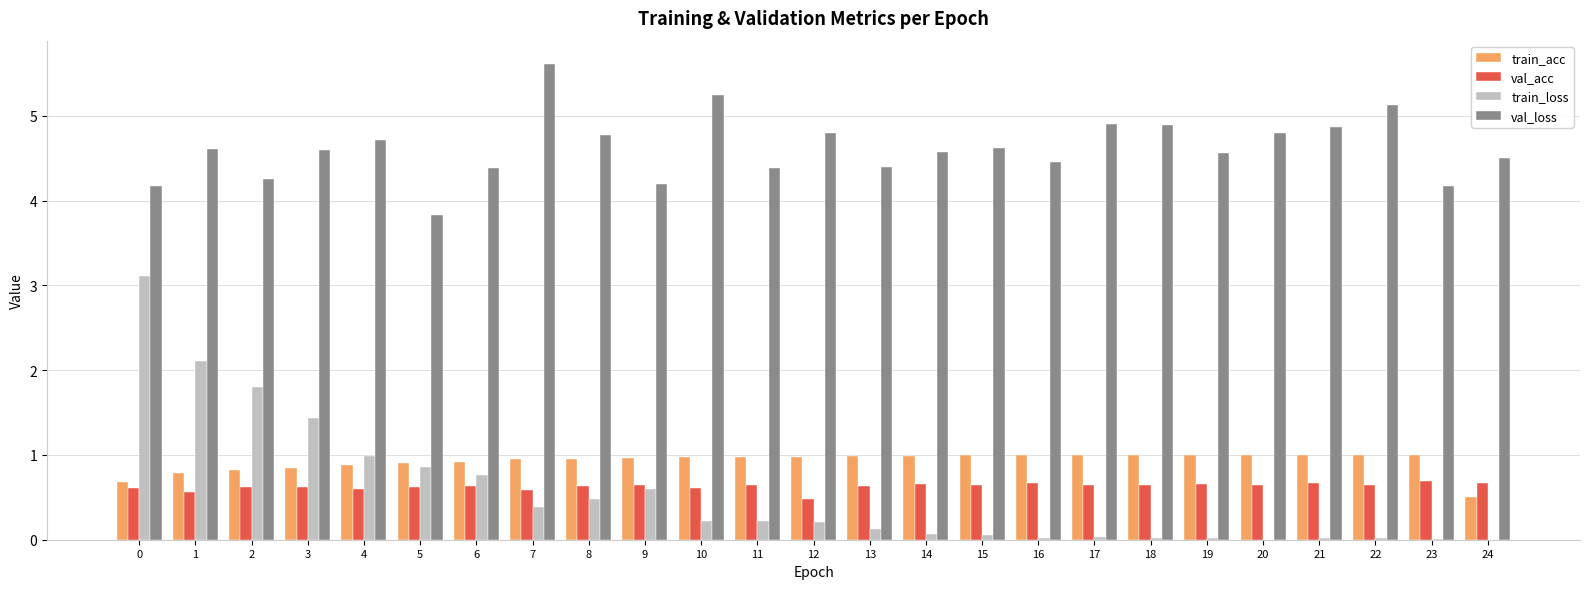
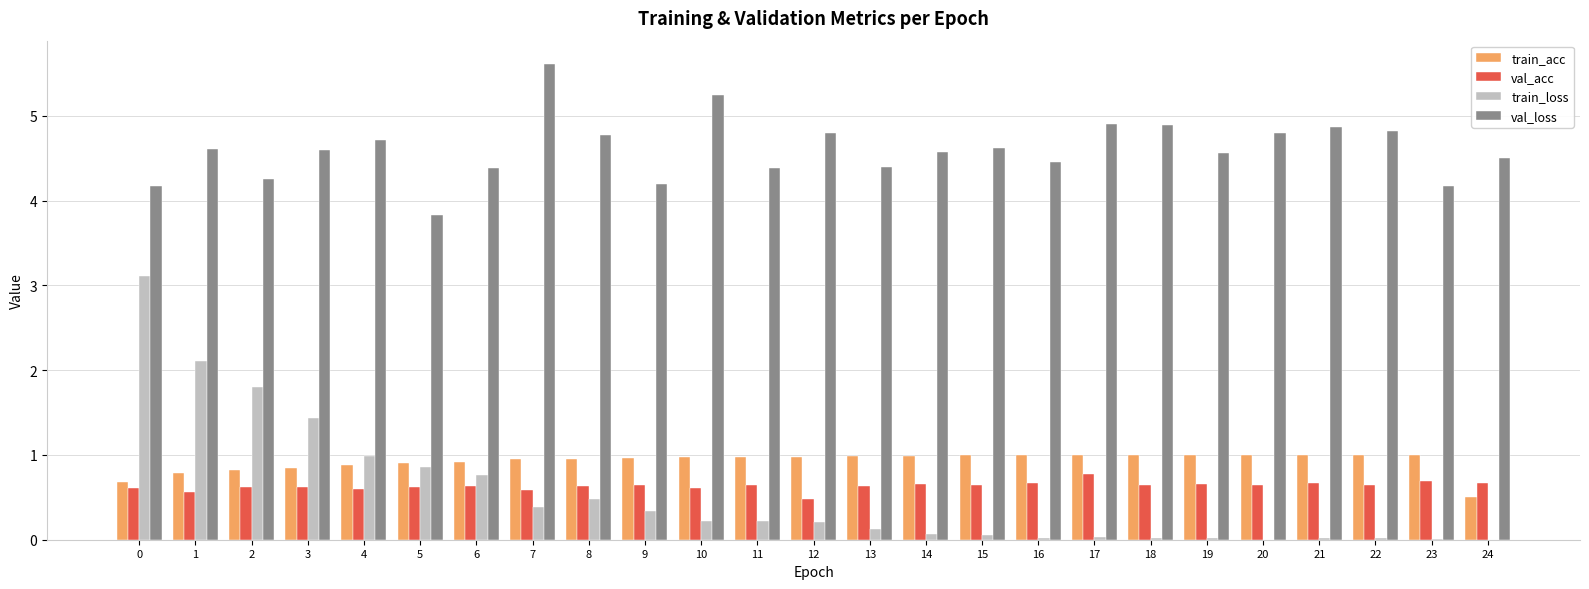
  {
    "train_acc": {
      "0": 0.7,
      "1": 0.8,
      "2": 0.8,
      "3": 0.9,
      "4": 0.9,
      "5": 0.9,
      "6": 0.9,
      "7": 1.0,
      "8": 0.9,
      "9": 1.0,
      "10": 1.0,
      "11": 1.0,
      "12": 1.0,
      "13": 1.0,
      "14": 1.0,
      "15": 1.0,
      "16": 1.0,
      "17": 1.0,
      "18": 1.0,
      "19": 1.0,
      "20": 1.0,
      "21": 1.0,
      "22": 1.0,
      "23": 1.0,
      "24": 0.5
    },
    "val_acc": {
      "0": 0.6,
      "1": 0.6,
      "2": 0.6,
      "3": 0.6,
      "4": 0.6,
      "5": 0.6,
      "6": 0.6,
      "7": 0.6,
      "8": 0.6,
      "9": 0.6,
      "10": 0.6,
      "11": 0.6,
      "12": 0.5,
      "13": 0.6,
      "14": 0.7,
      "15": 0.6,
      "16": 0.7,
-     "17": 0.6,
+     "17": 0.8,
      "18": 0.7,
      "19": 0.7,
      "20": 0.6,
      "21": 0.7,
      "22": 0.7,
      "23": 0.7,
      "24": 0.7
    },
    "train_loss": {
      "0": 3.1,
      "1": 2.1,
      "2": 1.8,
      "3": 1.4,
      "4": 1.0,
      "5": 0.9,
      "6": 0.8,
      "7": 0.4,
      "8": 0.5,
-     "9": 0.6,
+     "9": 0.3,
      "10": 0.2,
      "11": 0.2,
      "12": 0.2,
      "13": 0.1,
      "14": 0.1,
      "15": 0.1,
      "17": 0.0,
      "20": 0.0,
      "24": 0.0
    },
    "val_loss": {
      "0": 4.2,
      "1": 4.6,
      "2": 4.3,
      "3": 4.6,
      "4": 4.7,
      "5": 3.8,
      "6": 4.4,
      "7": 5.6,
      "8": 4.8,
      "9": 4.2,
      "10": 5.2,
      "11": 4.4,
      "12": 4.8,
      "13": 4.4,
      "14": 4.6,
      "15": 4.6,
      "16": 4.5,
      "17": 4.9,
      "18": 4.9,
      "19": 4.6,
      "20": 4.8,
      "21": 4.9,
-     "22": 5.1,
+     "22": 4.8,
      "23": 4.2,
      "24": 4.5
    }
  }
